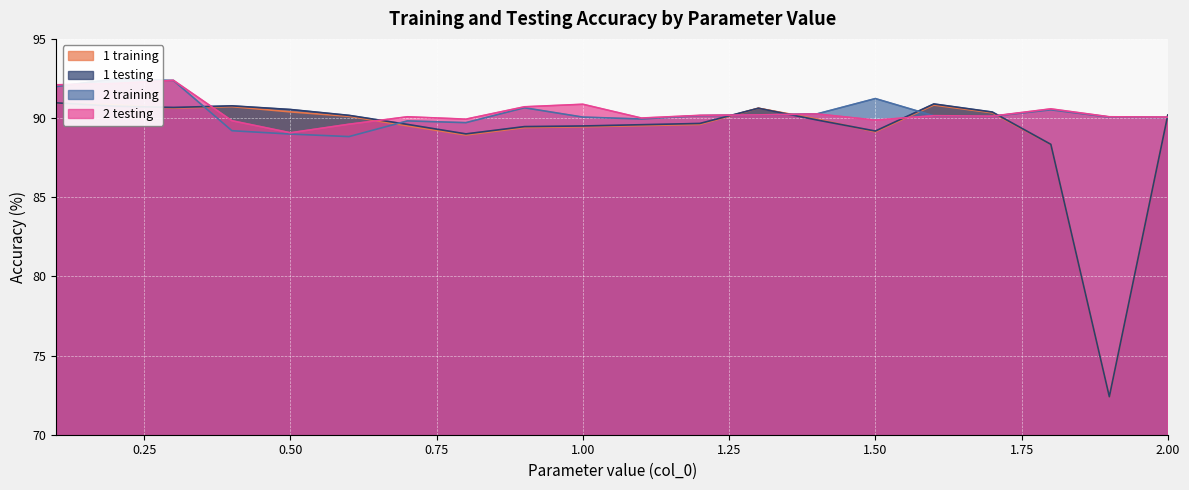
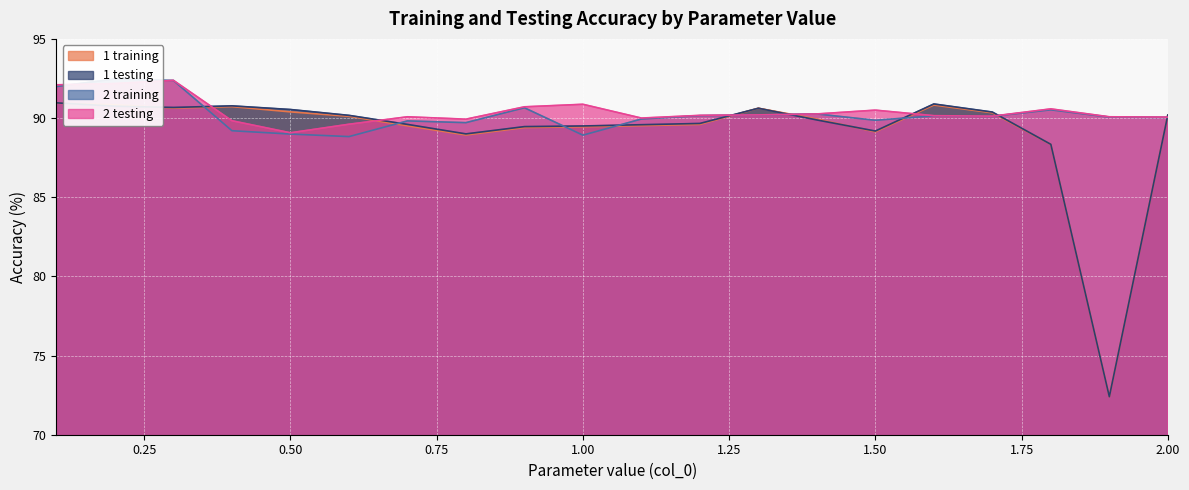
  {
    "2 training": {
-     "1.00": 90.1,
-     "1.50": 91.2
+     "1.00": 88.9,
+     "1.50": 89.9
    },
    "2 testing": {
      "1.00": 90.9,
-     "1.50": 89.9
+     "1.50": 90.5
    }
  }
